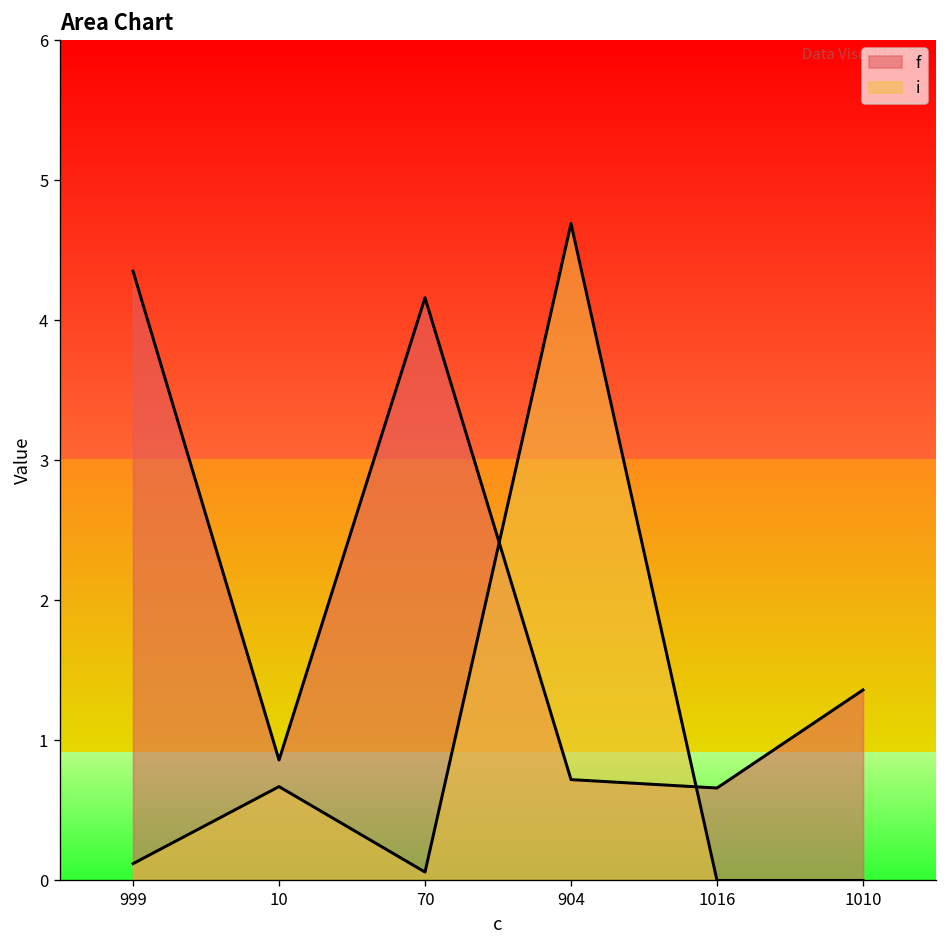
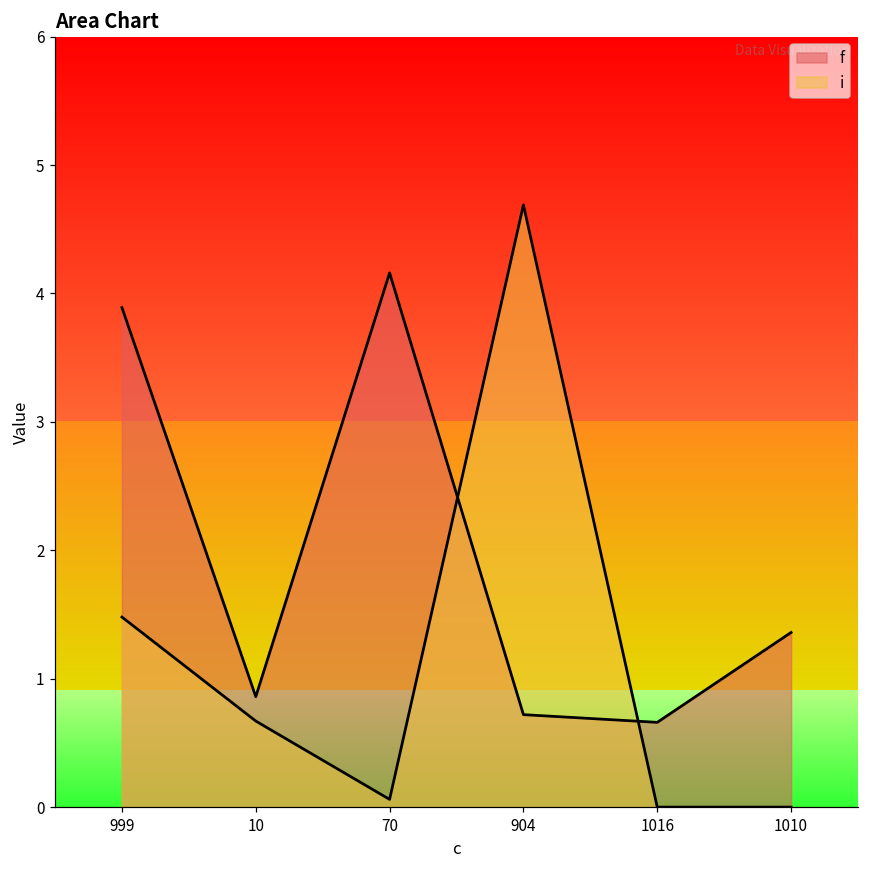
  {
    "f": {
-     "999": 4.35,
+     "999": 3.89,
      "10": 0.86,
      "70": 4.16,
      "904": 0.72,
      "1016": 0.66,
      "1010": 1.36
    },
    "i": {
-     "999": 0.12,
+     "999": 1.48,
      "10": 0.67,
      "70": 0.06,
      "904": 4.69,
      "1016": 0.00,
      "1010": 0.00
    }
  }
